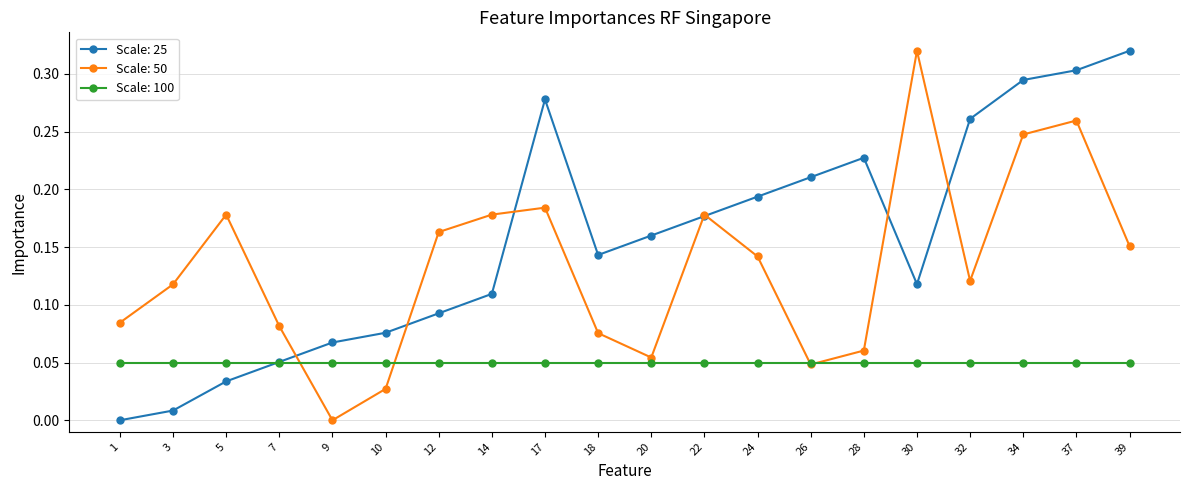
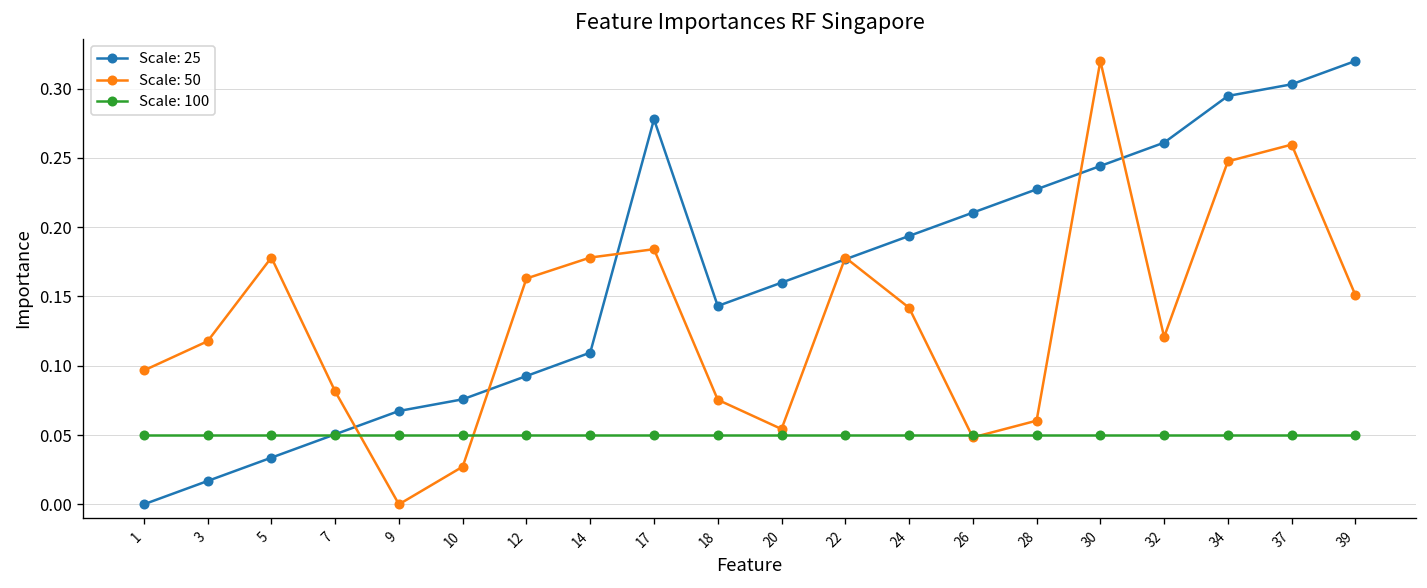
  {
    "Scale: 25": {
      "1": 0.000,
-     "3": 0.008,
+     "3": 0.017,
      "5": 0.034,
      "9": 0.067,
      "10": 0.076,
      "12": 0.093,
      "14": 0.109,
      "17": 0.278,
      "18": 0.143,
      "20": 0.160,
      "24": 0.194,
      "26": 0.211,
      "28": 0.227,
-     "30": 0.118,
+     "30": 0.244,
      "32": 0.261,
      "34": 0.295,
      "37": 0.303,
      "39": 0.320
    },
    "Scale: 50": {
-     "1": 0.085,
+     "1": 0.097,
      "3": 0.118,
      "5": 0.178,
      "7": 0.082,
      "9": 0.000,
      "10": 0.027,
      "12": 0.163,
      "14": 0.178,
      "17": 0.184,
      "18": 0.075,
      "20": 0.054,
      "24": 0.142,
      "28": 0.060,
      "30": 0.320,
      "32": 0.121,
      "34": 0.248,
      "37": 0.260,
      "39": 0.151
    },
    "Scale: 100": {
      "1": 0.050,
      "3": 0.050,
      "5": 0.050,
      "9": 0.050,
      "10": 0.050,
      "12": 0.050,
      "14": 0.050,
      "17": 0.050,
      "18": 0.050,
      "20": 0.050,
      "22": 0.050,
      "24": 0.050,
      "28": 0.050,
      "30": 0.050,
      "32": 0.050,
      "34": 0.050,
      "37": 0.050,
      "39": 0.050
    }
  }
